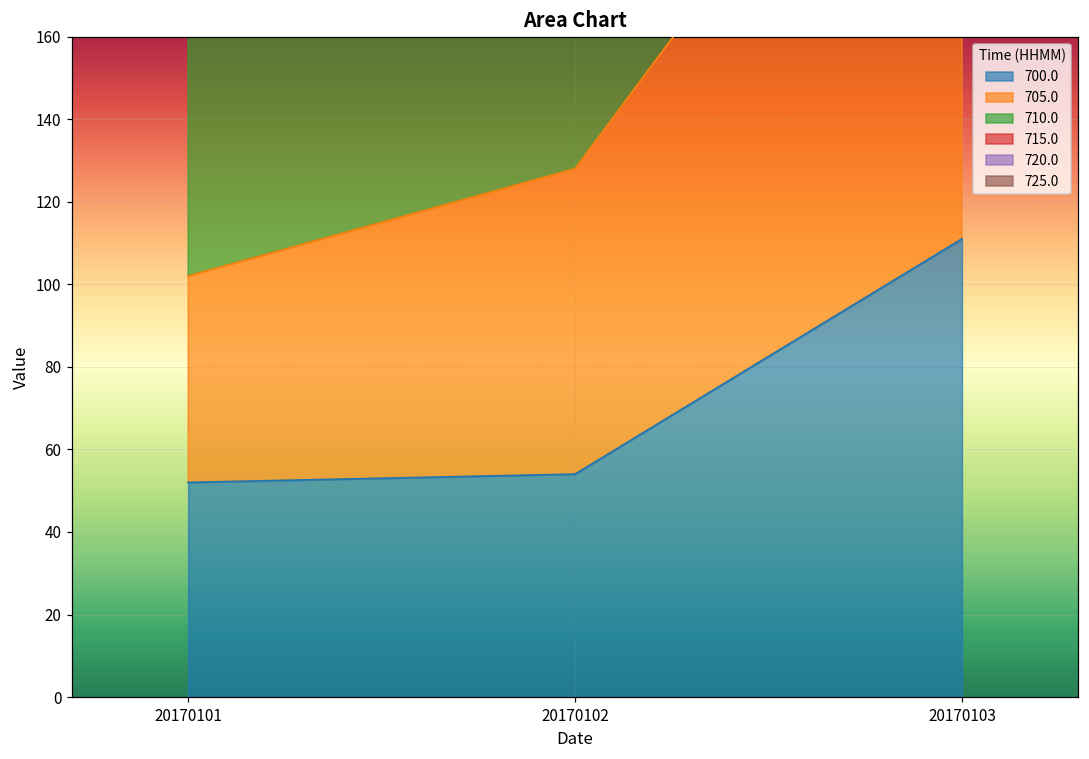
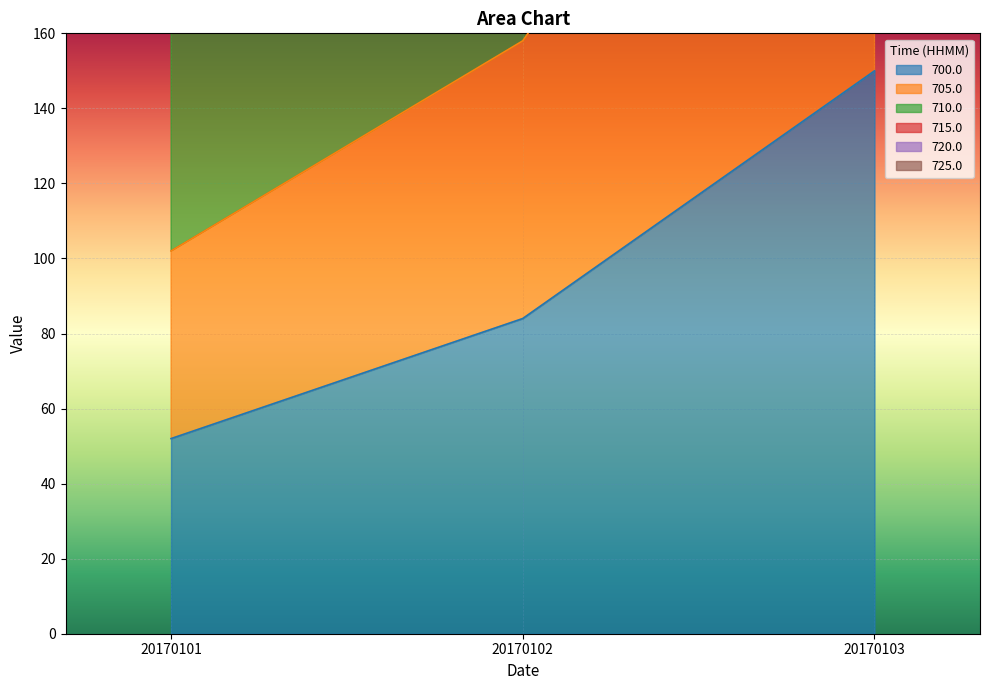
  {
    "700.0": {
      "20170101": 52,
-     "20170102": 54,
-     "20170103": 111
+     "20170102": 84,
+     "20170103": 150
    },
    "705.0": {
      "20170101": 50,
      "20170102": 74
    }
  }
